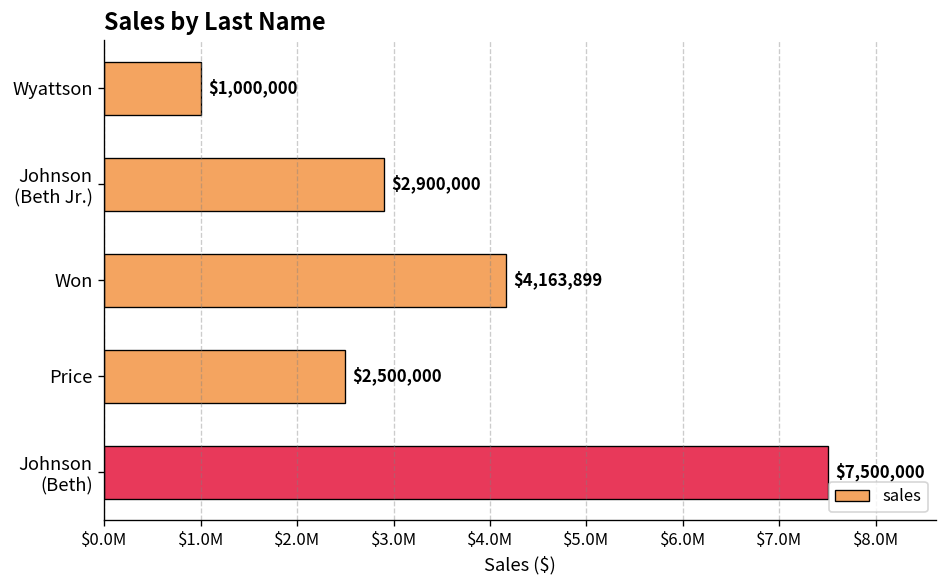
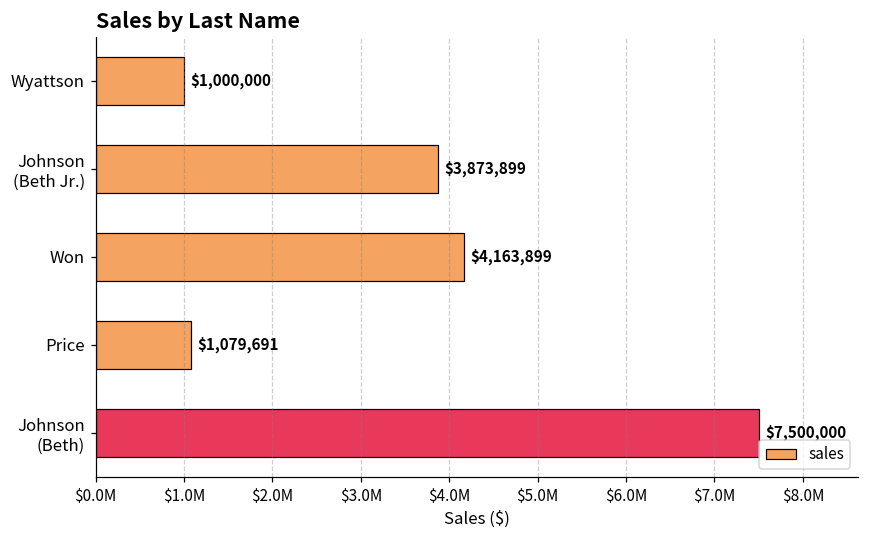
  {
    "Wyattson": "$1,000,000",
-   "Johnson (Beth Jr.)": "$2,900,000",
+   "Johnson (Beth Jr.)": "$3,873,899",
    "Won": "$4,163,899",
-   "Price": "$2,500,000",
+   "Price": "$1,079,691",
    "Johnson (Beth)": "$7,500,000"
  }
